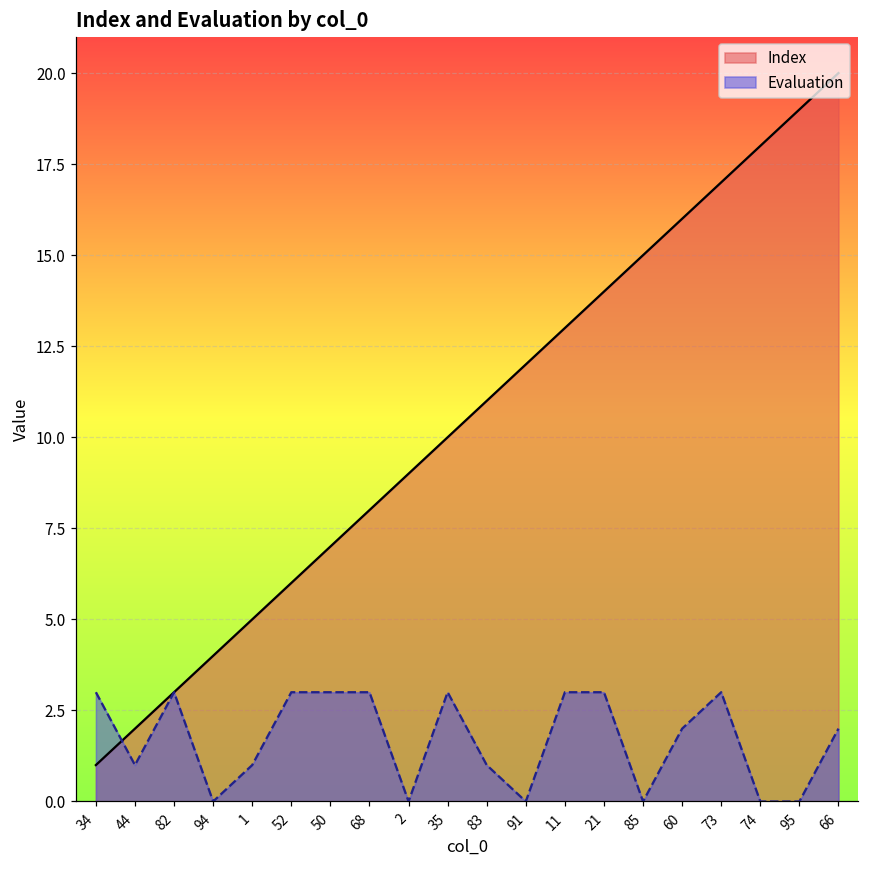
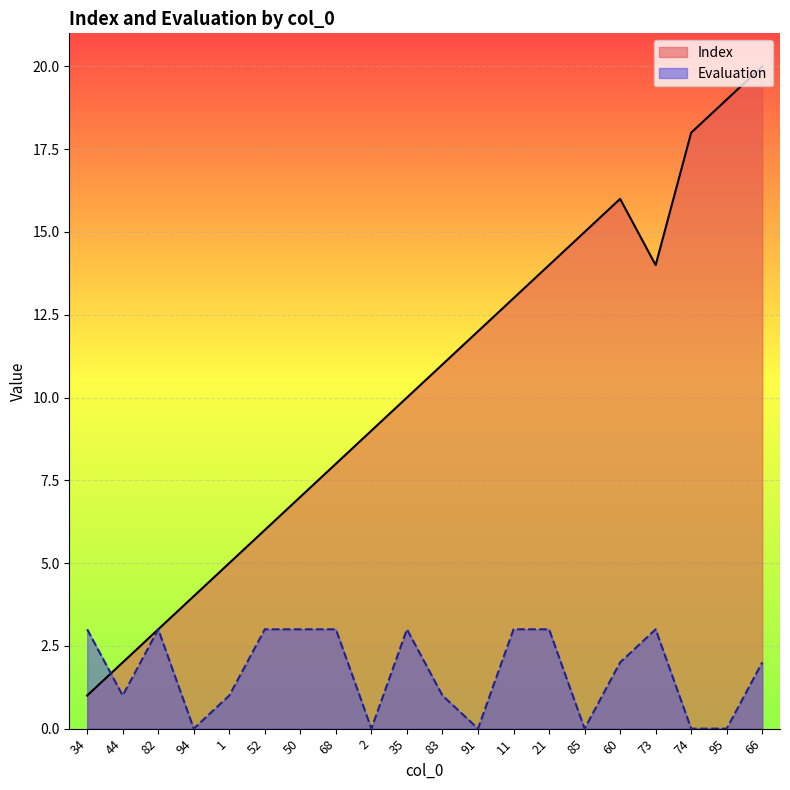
  {
    "Index": {
      "34": 1,
      "44": 2,
      "94": 4,
      "1": 5,
      "52": 6,
      "50": 7,
      "68": 8,
      "2": 9,
      "35": 10,
      "83": 11,
      "91": 12,
      "11": 13,
      "21": 14,
      "85": 15,
      "60": 16,
-     "73": 17,
+     "73": 14,
      "74": 18,
      "95": 19
    },
    "Evaluation": {
      "34": 3,
      "44": 1,
      "94": 0,
      "1": 1,
      "52": 3,
      "50": 3,
      "68": 3,
      "2": 0,
      "35": 3,
      "83": 1,
      "91": 0,
      "11": 3,
      "21": 3,
      "85": 0,
      "60": 2,
      "73": 3,
      "74": 0,
      "95": 0,
      "66": 2
    }
  }
